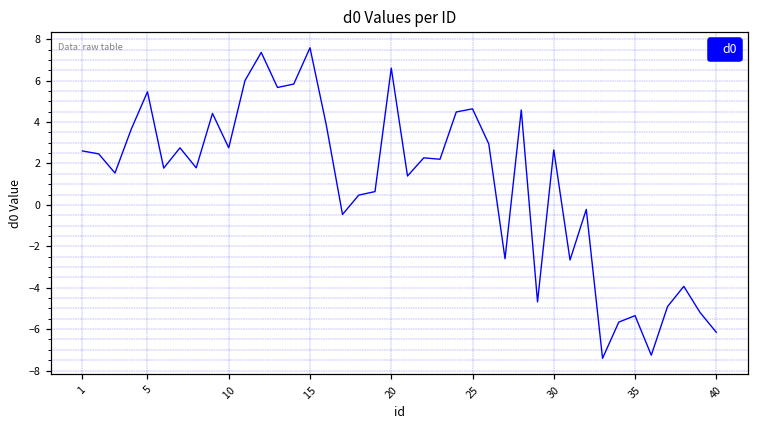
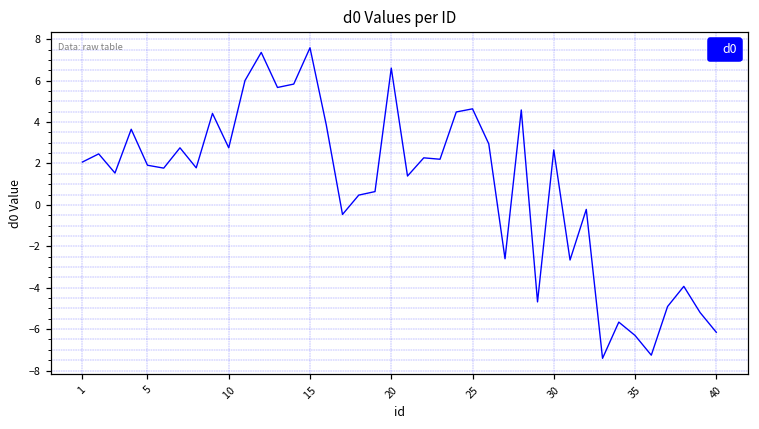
  {
-   "1": 2.6,
-   "5": 5.5,
+   "1": 2.1,
+   "5": 1.9,
    "10": 2.8,
    "15": 7.6,
    "20": 6.6,
    "25": 4.6,
    "30": 2.7,
-   "35": -5.3,
+   "35": -6.3,
    "40": -6.2
  }
